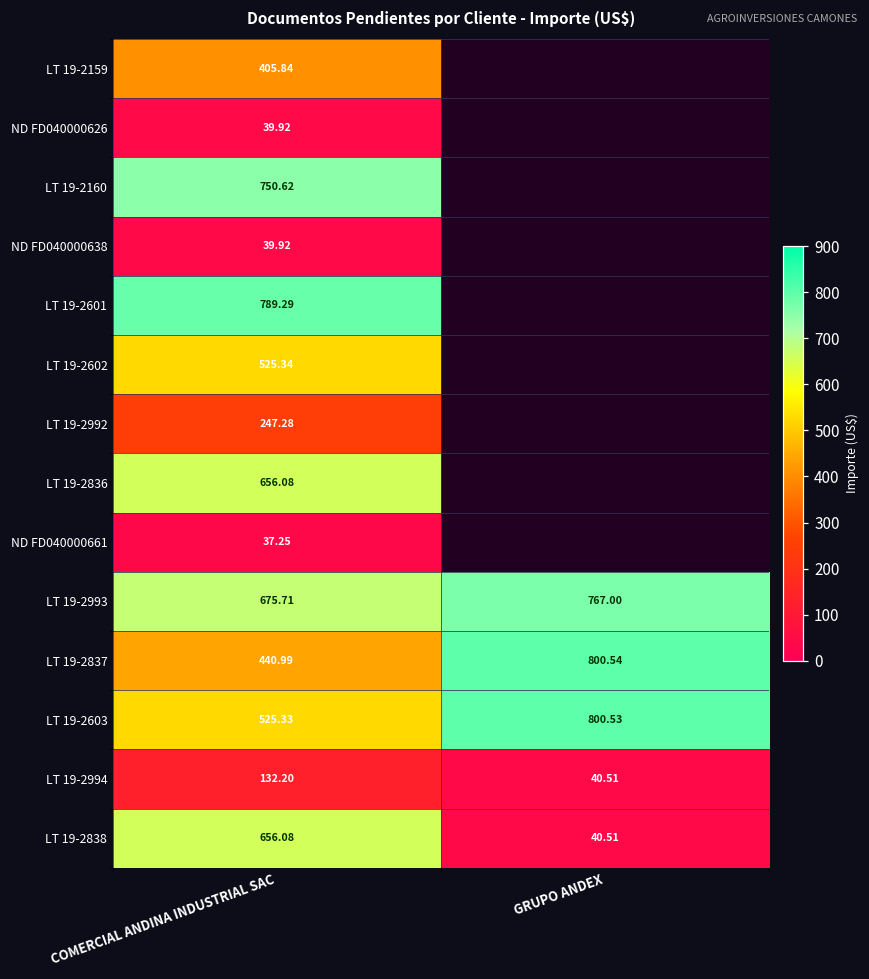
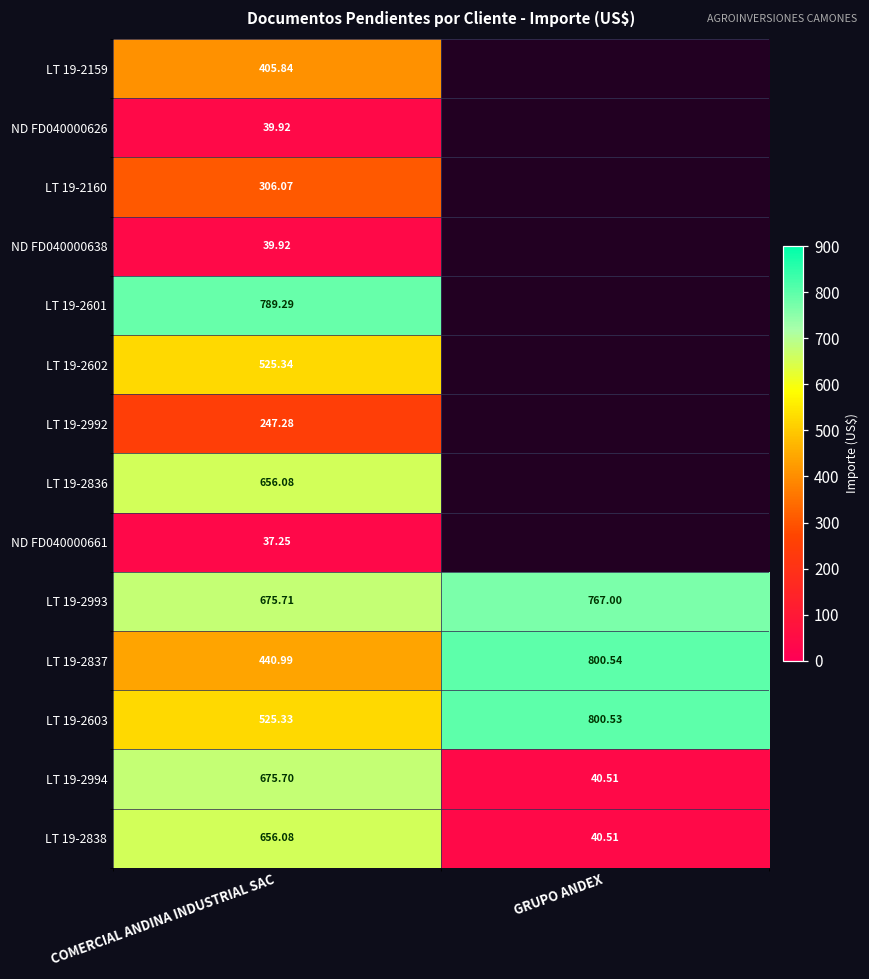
  {
    "LT 19-2159": {
      "COMERCIAL ANDINA INDUSTRIAL SAC": 405.84
    },
    "ND FD040000626": {
      "COMERCIAL ANDINA INDUSTRIAL SAC": 39.92
    },
    "LT 19-2160": {
-     "COMERCIAL ANDINA INDUSTRIAL SAC": 750.62
+     "COMERCIAL ANDINA INDUSTRIAL SAC": 306.07
    },
    "ND FD040000638": {
      "COMERCIAL ANDINA INDUSTRIAL SAC": 39.92
    },
    "LT 19-2601": {
      "COMERCIAL ANDINA INDUSTRIAL SAC": 789.29
    },
    "LT 19-2602": {
      "COMERCIAL ANDINA INDUSTRIAL SAC": 525.34
    },
    "LT 19-2992": {
      "COMERCIAL ANDINA INDUSTRIAL SAC": 247.28
    },
    "LT 19-2836": {
      "COMERCIAL ANDINA INDUSTRIAL SAC": 656.08
    },
    "ND FD040000661": {
      "COMERCIAL ANDINA INDUSTRIAL SAC": 37.25
    },
    "LT 19-2993": {
      "COMERCIAL ANDINA INDUSTRIAL SAC": 675.71,
      "GRUPO ANDEX": 767.00
    },
    "LT 19-2837": {
      "COMERCIAL ANDINA INDUSTRIAL SAC": 440.99,
      "GRUPO ANDEX": 800.54
    },
    "LT 19-2603": {
      "COMERCIAL ANDINA INDUSTRIAL SAC": 525.33,
      "GRUPO ANDEX": 800.53
    },
    "LT 19-2994": {
-     "COMERCIAL ANDINA INDUSTRIAL SAC": 132.20,
+     "COMERCIAL ANDINA INDUSTRIAL SAC": 675.70,
      "GRUPO ANDEX": 40.51
    },
    "LT 19-2838": {
      "COMERCIAL ANDINA INDUSTRIAL SAC": 656.08,
      "GRUPO ANDEX": 40.51
    }
  }
